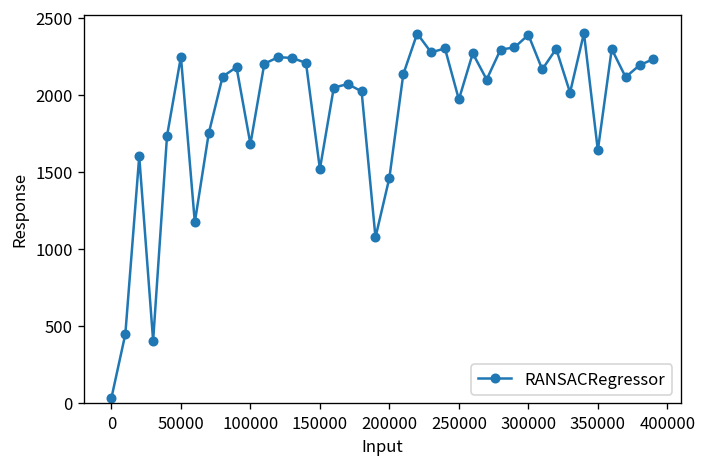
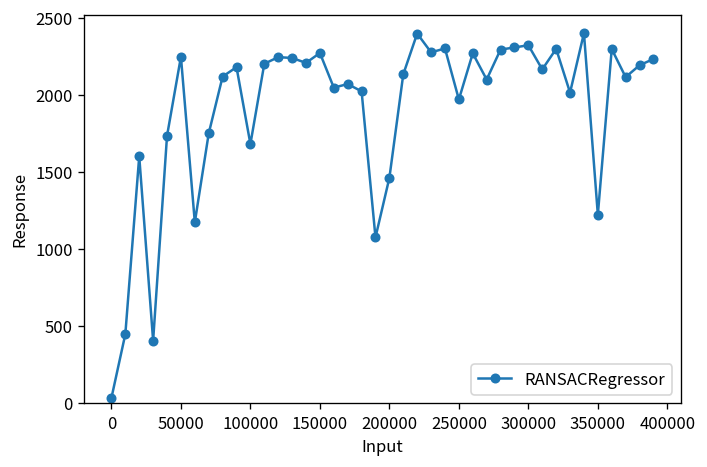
  {
    "0": 30,
    "50000": 2250,
    "100000": 1680,
-   "150000": 1520,
+   "150000": 2270,
    "200000": 1460,
    "250000": 1970,
-   "300000": 2390,
-   "350000": 1640
+   "300000": 2320,
+   "350000": 1220
  }
